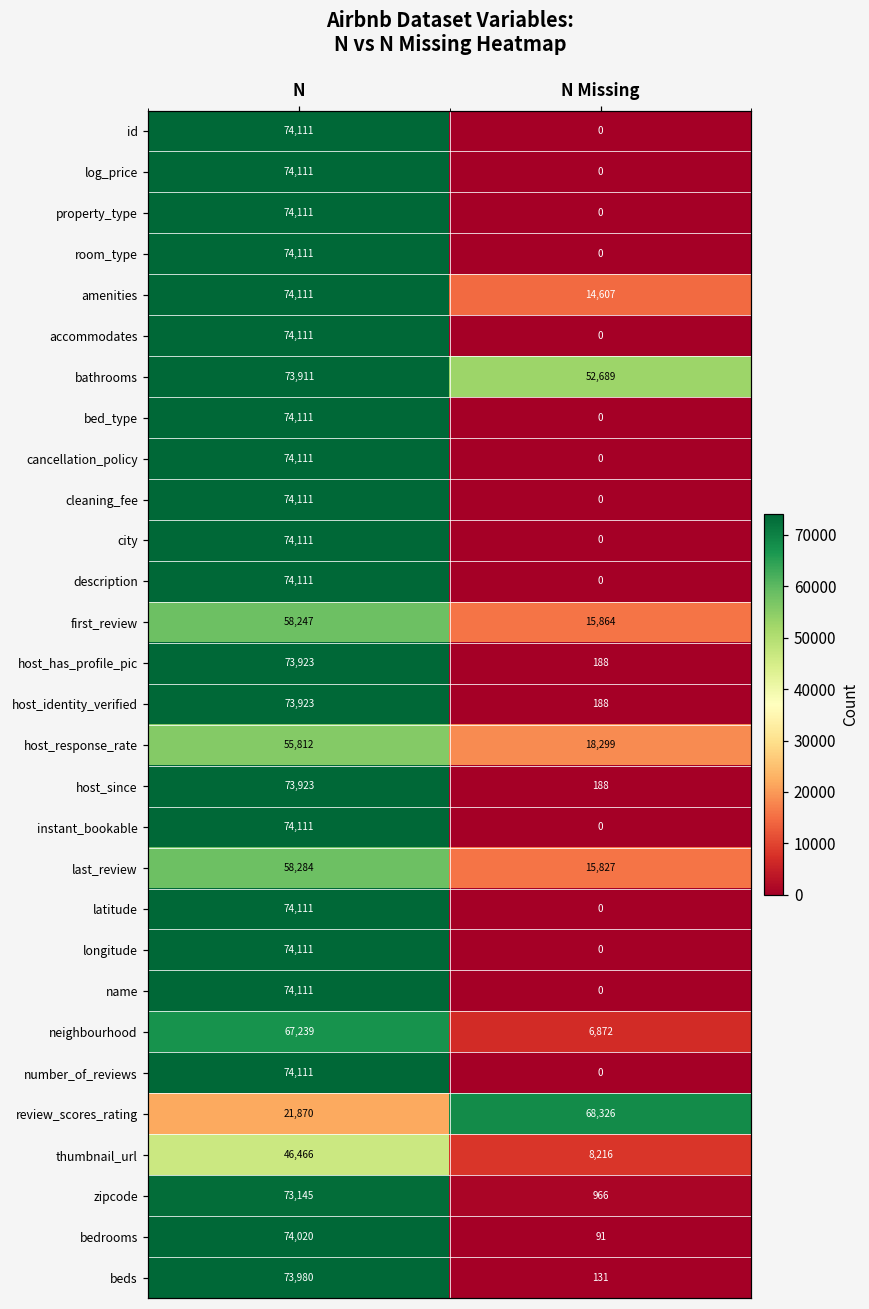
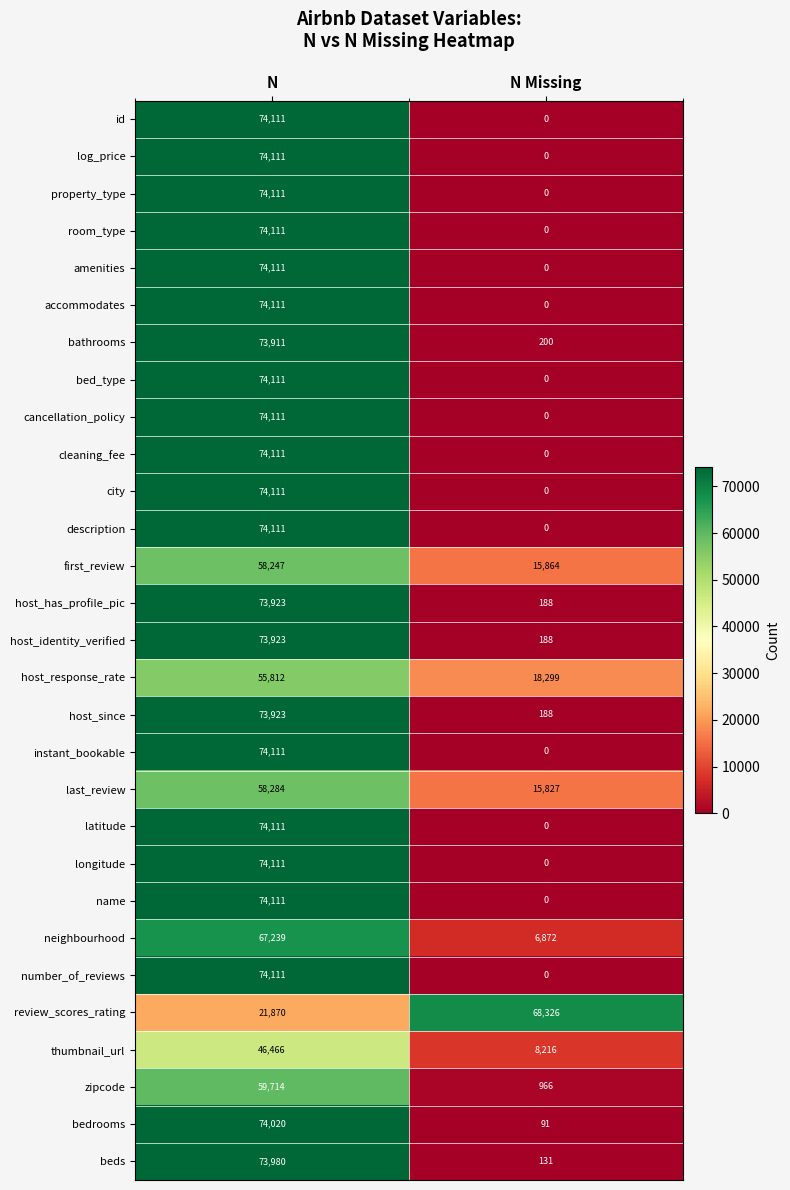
  {
    "id": {
      "N": "74,111",
      "N Missing": "0"
    },
    "log_price": {
      "N": "74,111",
      "N Missing": "0"
    },
    "property_type": {
      "N": "74,111",
      "N Missing": "0"
    },
    "room_type": {
      "N": "74,111",
      "N Missing": "0"
    },
    "amenities": {
      "N": "74,111",
-     "N Missing": "14,607"
+     "N Missing": "0"
    },
    "accommodates": {
      "N": "74,111",
      "N Missing": "0"
    },
    "bathrooms": {
      "N": "73,911",
-     "N Missing": "52,689"
+     "N Missing": "200"
    },
    "bed_type": {
      "N": "74,111",
      "N Missing": "0"
    },
    "cancellation_policy": {
      "N": "74,111",
      "N Missing": "0"
    },
    "cleaning_fee": {
      "N": "74,111",
      "N Missing": "0"
    },
    "city": {
      "N": "74,111",
      "N Missing": "0"
    },
    "description": {
      "N": "74,111",
      "N Missing": "0"
    },
    "first_review": {
      "N": "58,247",
      "N Missing": "15,864"
    },
    "host_has_profile_pic": {
      "N": "73,923",
      "N Missing": "188"
    },
    "host_identity_verified": {
      "N": "73,923",
      "N Missing": "188"
    },
    "host_response_rate": {
      "N": "55,812",
      "N Missing": "18,299"
    },
    "host_since": {
      "N": "73,923",
      "N Missing": "188"
    },
    "instant_bookable": {
      "N": "74,111",
      "N Missing": "0"
    },
    "last_review": {
      "N": "58,284",
      "N Missing": "15,827"
    },
    "latitude": {
      "N": "74,111",
      "N Missing": "0"
    },
    "longitude": {
      "N": "74,111",
      "N Missing": "0"
    },
    "name": {
      "N": "74,111",
      "N Missing": "0"
    },
    "neighbourhood": {
      "N": "67,239",
      "N Missing": "6,872"
    },
    "number_of_reviews": {
      "N": "74,111",
      "N Missing": "0"
    },
    "review_scores_rating": {
      "N": "21,870",
      "N Missing": "68,326"
    },
    "thumbnail_url": {
      "N": "46,466",
      "N Missing": "8,216"
    },
    "zipcode": {
-     "N": "73,145",
+     "N": "59,714",
      "N Missing": "966"
    },
    "bedrooms": {
      "N": "74,020",
      "N Missing": "91"
    },
    "beds": {
      "N": "73,980",
      "N Missing": "131"
    }
  }
